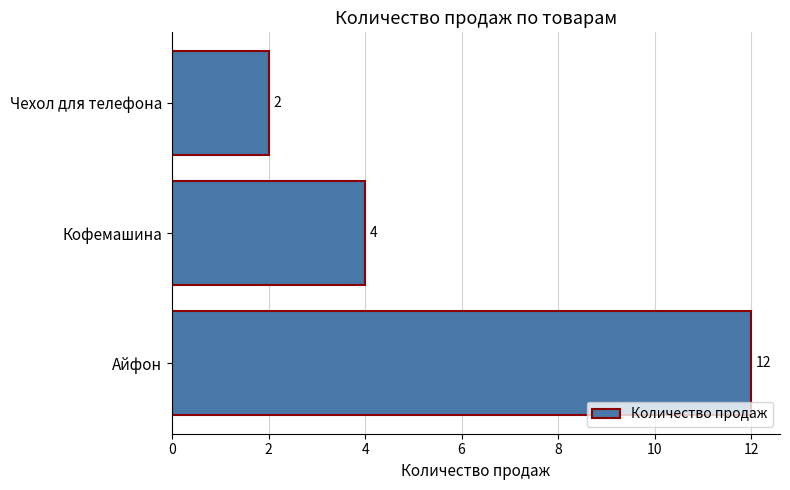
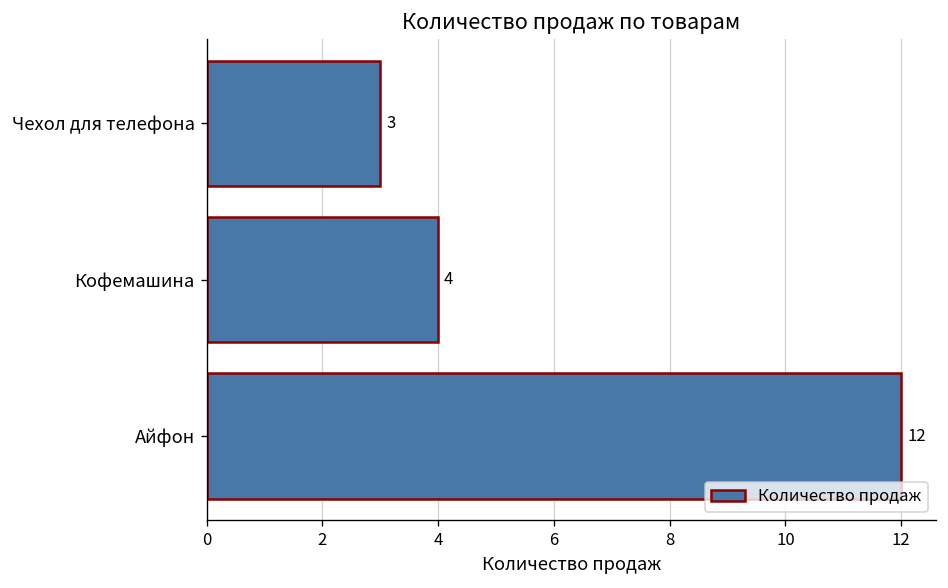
  {
-   "Чехол для телефона": 2,
+   "Чехол для телефона": 3,
    "Кофемашина": 4,
    "Айфон": 12
  }
